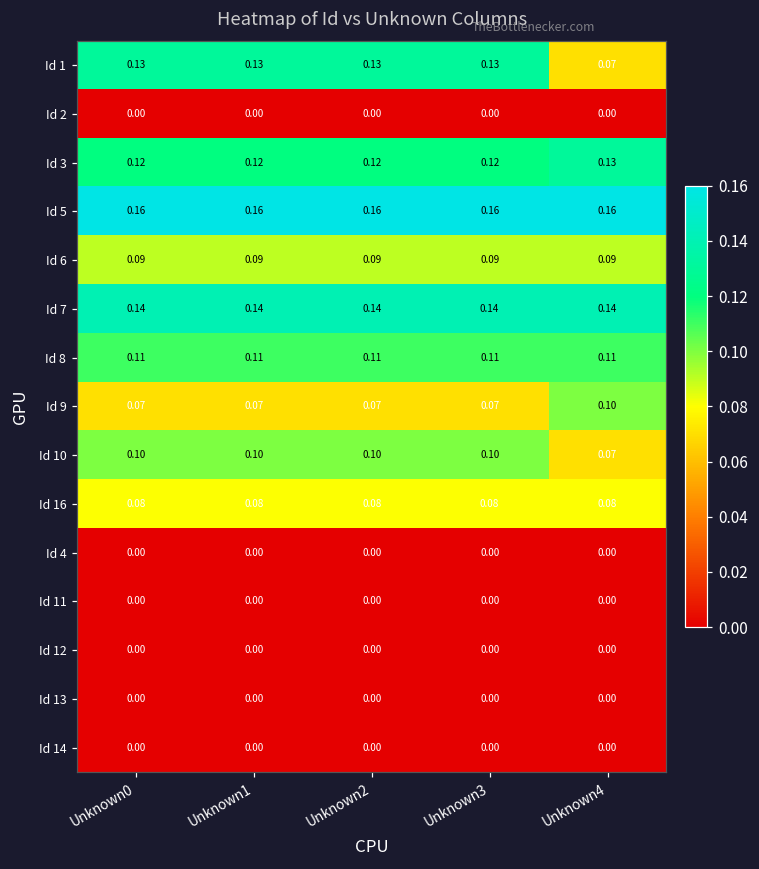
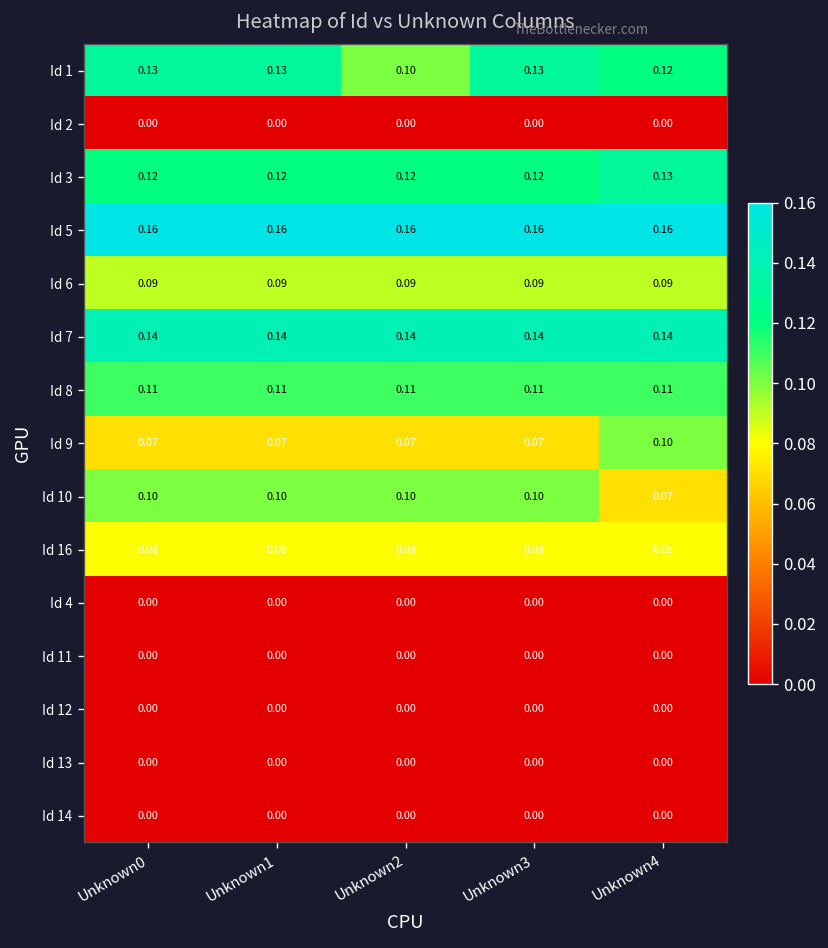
  {
    "Id 1": {
      "Unknown0": 0.13,
      "Unknown1": 0.13,
-     "Unknown2": 0.13,
+     "Unknown2": 0.10,
      "Unknown3": 0.13,
-     "Unknown4": 0.07
+     "Unknown4": 0.12
    },
    "Id 2": {
      "Unknown0": 0.00,
      "Unknown1": 0.00,
      "Unknown2": 0.00,
      "Unknown3": 0.00,
      "Unknown4": 0.00
    },
    "Id 3": {
      "Unknown0": 0.12,
      "Unknown1": 0.12,
      "Unknown2": 0.12,
      "Unknown3": 0.12,
      "Unknown4": 0.13
    },
    "Id 5": {
      "Unknown0": 0.16,
      "Unknown1": 0.16,
      "Unknown2": 0.16,
      "Unknown3": 0.16,
      "Unknown4": 0.16
    },
    "Id 6": {
      "Unknown0": 0.09,
      "Unknown1": 0.09,
      "Unknown2": 0.09,
      "Unknown3": 0.09,
      "Unknown4": 0.09
    },
    "Id 7": {
      "Unknown0": 0.14,
      "Unknown1": 0.14,
      "Unknown2": 0.14,
      "Unknown3": 0.14,
      "Unknown4": 0.14
    },
    "Id 8": {
      "Unknown0": 0.11,
      "Unknown1": 0.11,
      "Unknown2": 0.11,
      "Unknown3": 0.11,
      "Unknown4": 0.11
    },
    "Id 9": {
      "Unknown0": 0.07,
      "Unknown1": 0.07,
      "Unknown2": 0.07,
      "Unknown3": 0.07,
      "Unknown4": 0.10
    },
    "Id 10": {
      "Unknown0": 0.10,
      "Unknown1": 0.10,
      "Unknown2": 0.10,
      "Unknown3": 0.10,
      "Unknown4": 0.07
    },
    "Id 16": {
      "Unknown0": 0.08,
      "Unknown1": 0.08,
      "Unknown2": 0.08,
      "Unknown3": 0.08,
      "Unknown4": 0.08
    },
    "Id 4": {
      "Unknown0": 0.00,
      "Unknown1": 0.00,
      "Unknown2": 0.00,
      "Unknown3": 0.00,
      "Unknown4": 0.00
    },
    "Id 11": {
      "Unknown0": 0.00,
      "Unknown1": 0.00,
      "Unknown2": 0.00,
      "Unknown3": 0.00,
      "Unknown4": 0.00
    },
    "Id 12": {
      "Unknown0": 0.00,
      "Unknown1": 0.00,
      "Unknown2": 0.00,
      "Unknown3": 0.00,
      "Unknown4": 0.00
    },
    "Id 13": {
      "Unknown0": 0.00,
      "Unknown1": 0.00,
      "Unknown2": 0.00,
      "Unknown3": 0.00,
      "Unknown4": 0.00
    },
    "Id 14": {
      "Unknown0": 0.00,
      "Unknown1": 0.00,
      "Unknown2": 0.00,
      "Unknown3": 0.00,
      "Unknown4": 0.00
    }
  }
